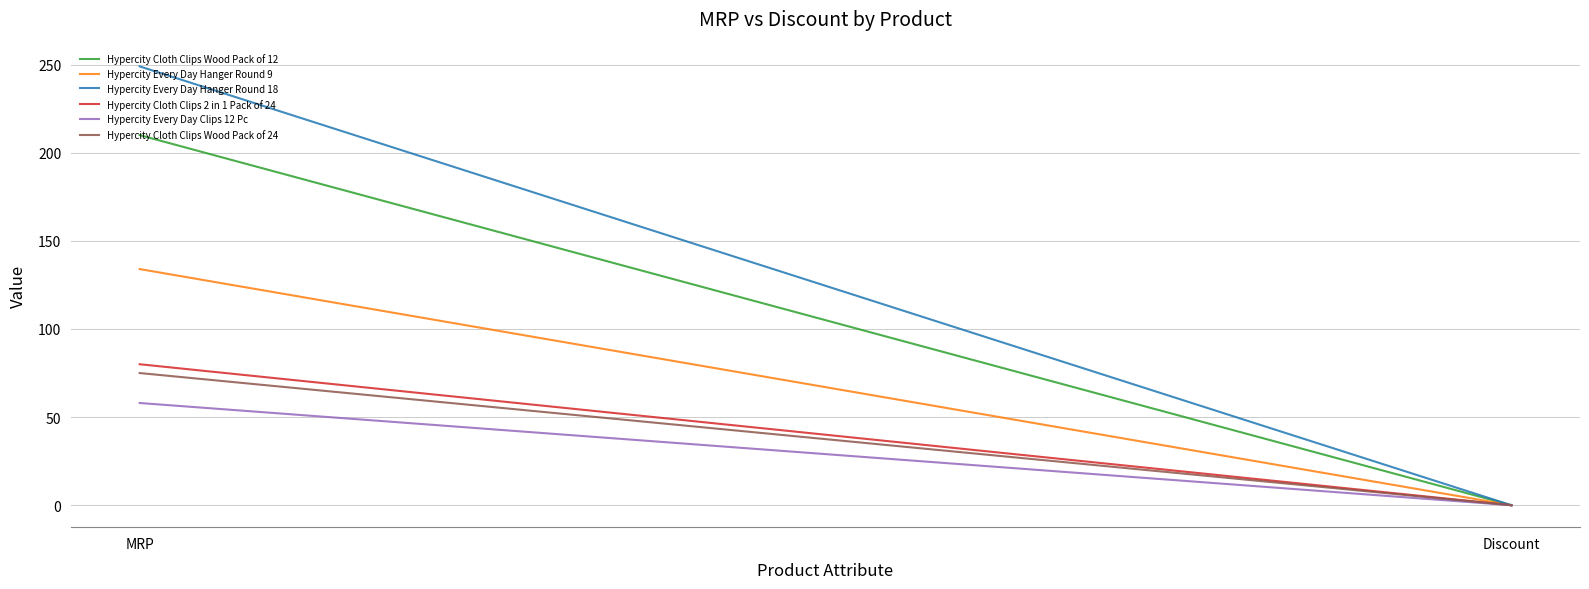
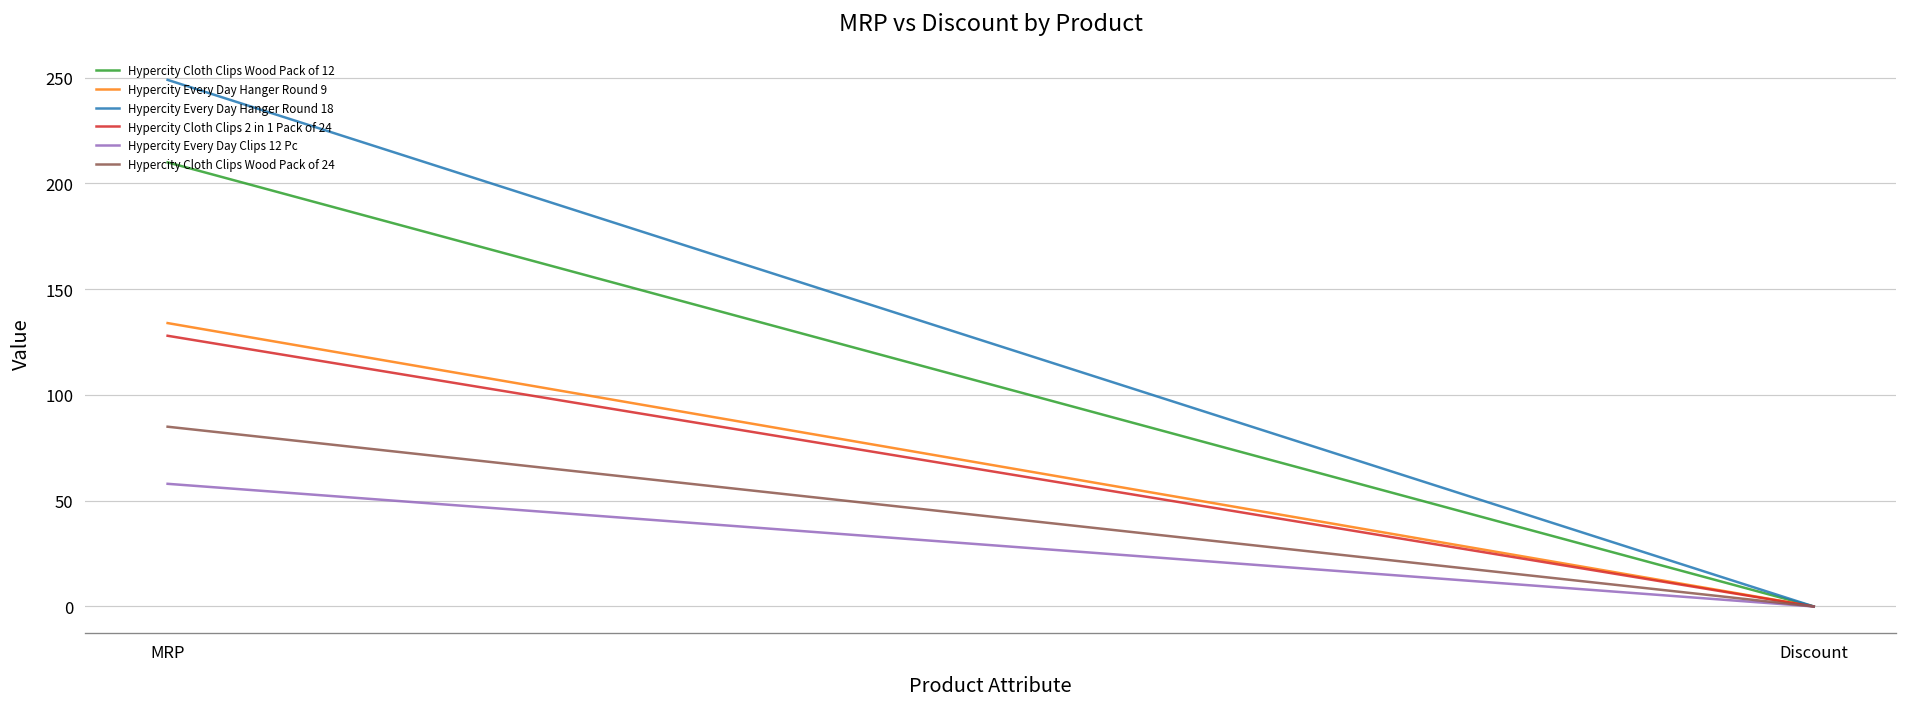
  {
    "Hypercity Cloth Clips Wood Pack of 12": {
      "MRP": 210
    },
    "Hypercity Every Day Hanger Round 9": {
      "MRP": 134
    },
    "Hypercity Every Day Hanger Round 18": {
      "MRP": 249
    },
    "Hypercity Cloth Clips 2 in 1 Pack of 24": {
-     "MRP": 80
+     "MRP": 128
    },
    "Hypercity Every Day Clips 12 Pc": {
      "MRP": 58
    },
    "Hypercity Cloth Clips Wood Pack of 24": {
-     "MRP": 75
+     "MRP": 85
    }
  }
